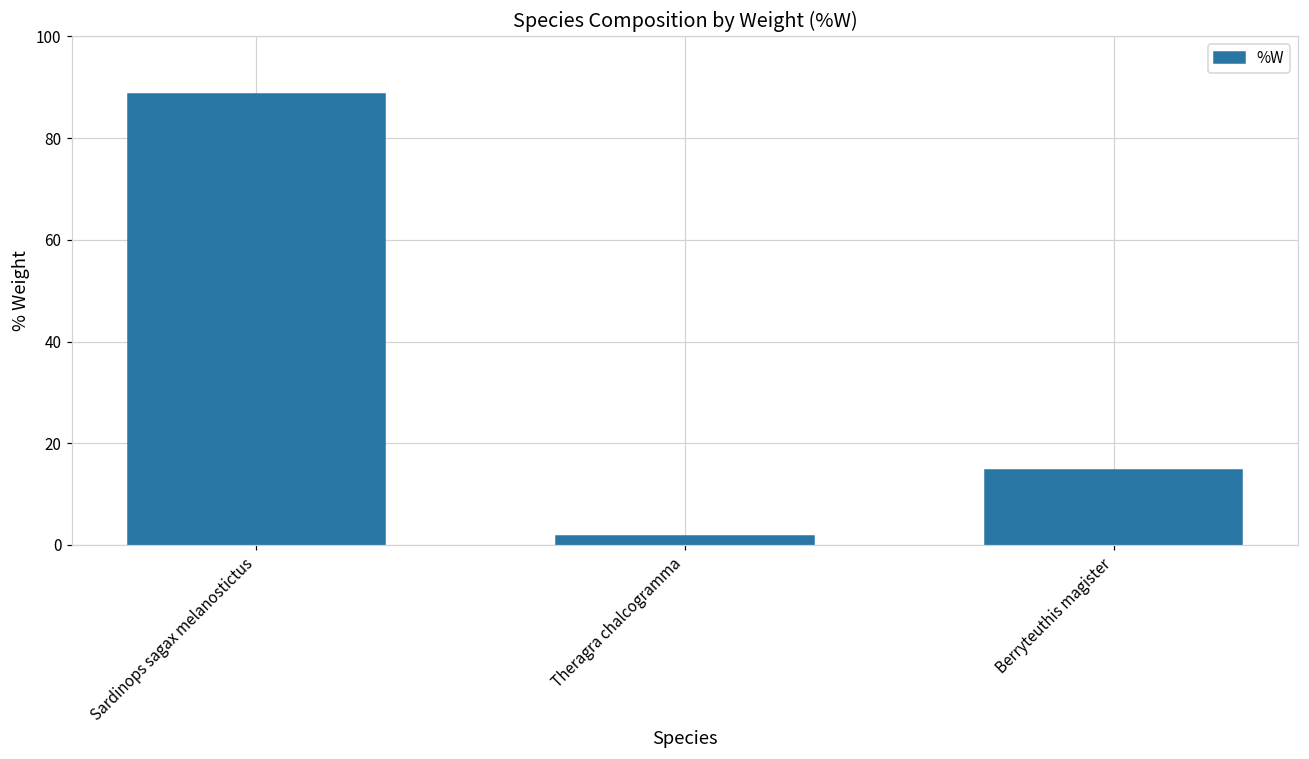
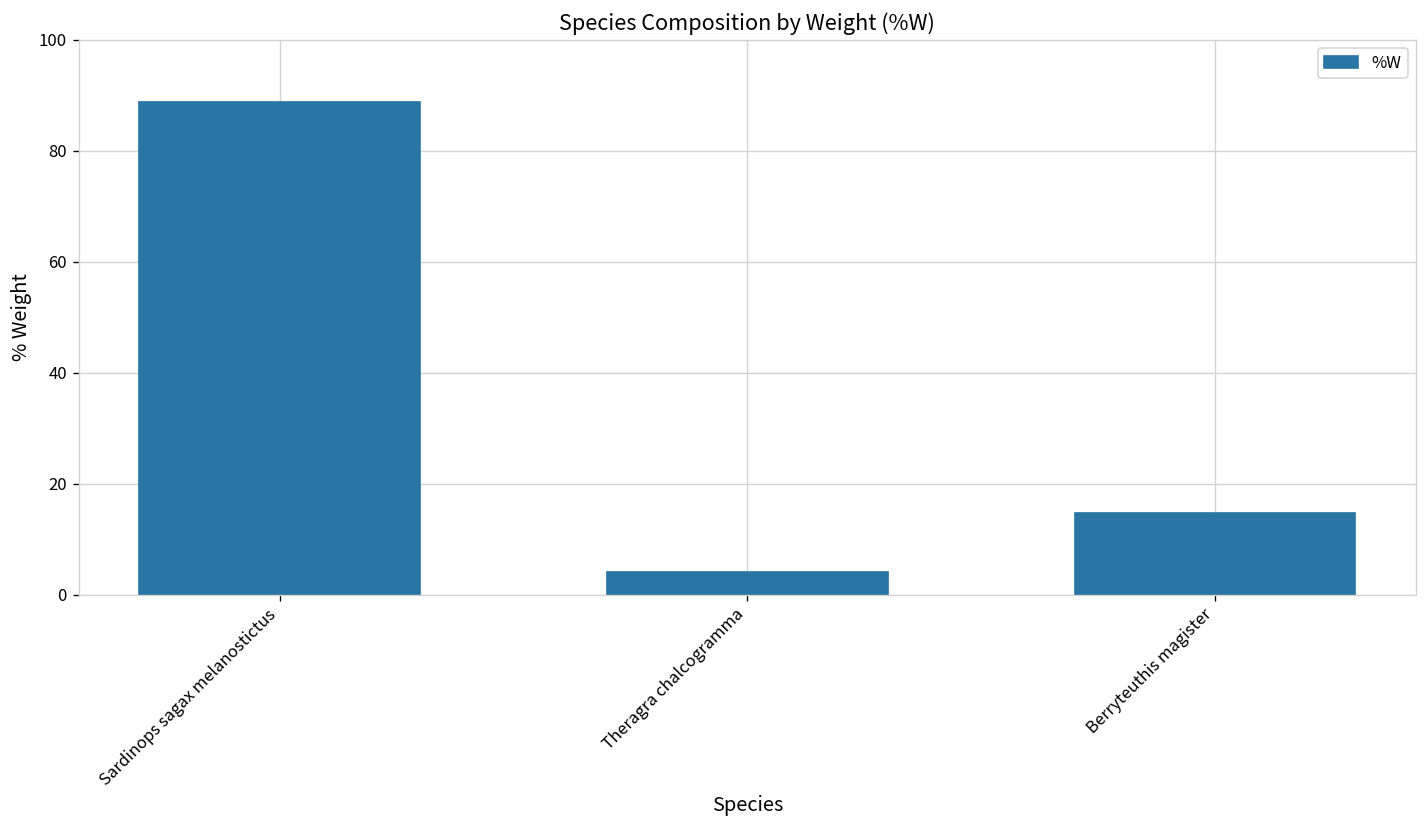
  {
    "Sardinops sagax melanostictus": 89,
-   "Theragra chalcogramma": 2,
+   "Theragra chalcogramma": 4,
    "Berryteuthis magister": 15
  }
